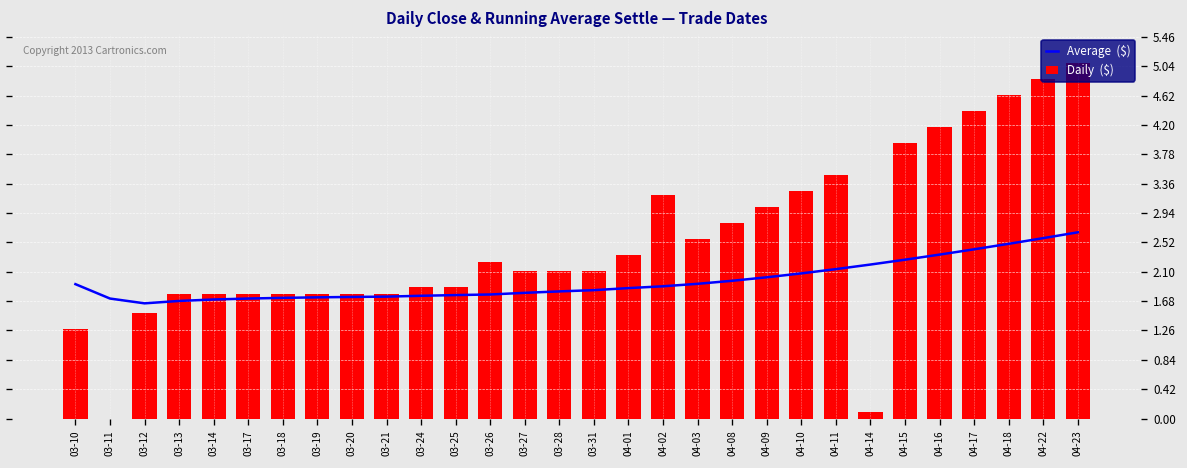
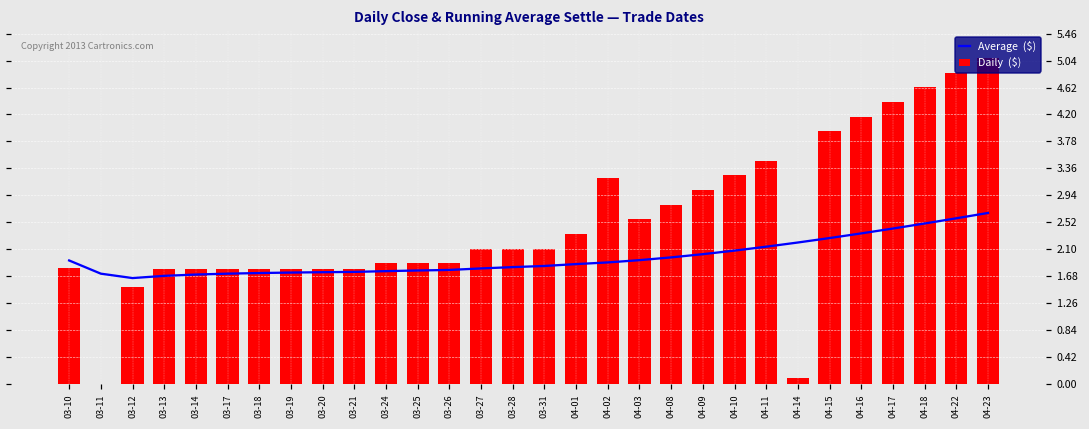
  {
    "Daily ($)": {
-     "03-10": 1.3,
+     "03-10": 1.8,
      "03-11": 0.0,
      "03-12": 1.5,
      "03-13": 1.8,
      "03-14": 1.8,
      "03-17": 1.8,
      "03-18": 1.8,
      "03-19": 1.8,
      "03-20": 1.8,
      "03-21": 1.8,
      "03-24": 1.9,
      "03-25": 1.9,
-     "03-26": 2.2,
+     "03-26": 1.9,
      "03-27": 2.1,
      "03-28": 2.1,
      "03-31": 2.1,
      "04-01": 2.3,
      "04-02": 3.2,
      "04-03": 2.6,
      "04-08": 2.8,
      "04-09": 3.0,
      "04-10": 3.2,
      "04-11": 3.5,
      "04-14": 0.1,
      "04-15": 3.9,
      "04-16": 4.2,
      "04-17": 4.4,
      "04-18": 4.6
    },
    "Average ($)": {
      "03-10": 1.9,
      "03-11": 1.7,
      "03-12": 1.6,
      "03-13": 1.7,
      "03-14": 1.7,
      "03-17": 1.7,
      "03-18": 1.7,
      "03-19": 1.7,
      "03-20": 1.7,
      "03-21": 1.7,
      "03-24": 1.8,
      "03-25": 1.8,
      "03-26": 1.8,
      "03-27": 1.8,
      "03-28": 1.8,
      "03-31": 1.8,
      "04-01": 1.9,
      "04-02": 1.9,
      "04-03": 1.9,
      "04-08": 2.0,
      "04-09": 2.0,
      "04-10": 2.1,
      "04-11": 2.1,
      "04-14": 2.2,
      "04-15": 2.3,
      "04-16": 2.3,
      "04-17": 2.4,
      "04-18": 2.5,
      "04-22": 2.6,
      "04-23": 2.7
    }
  }
